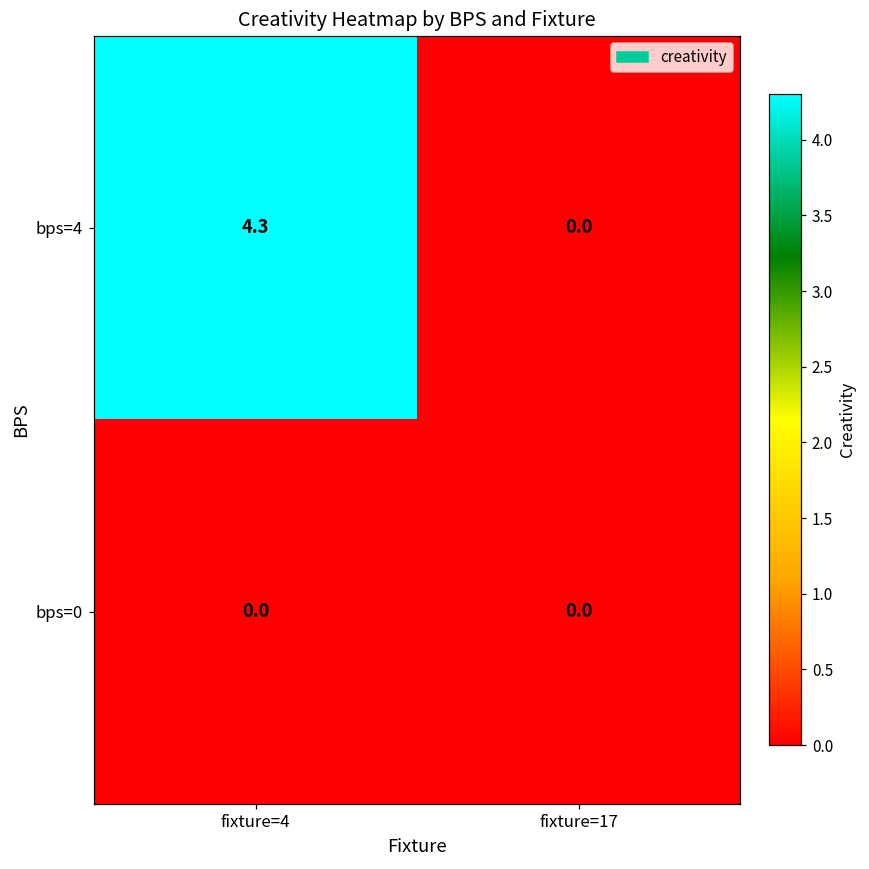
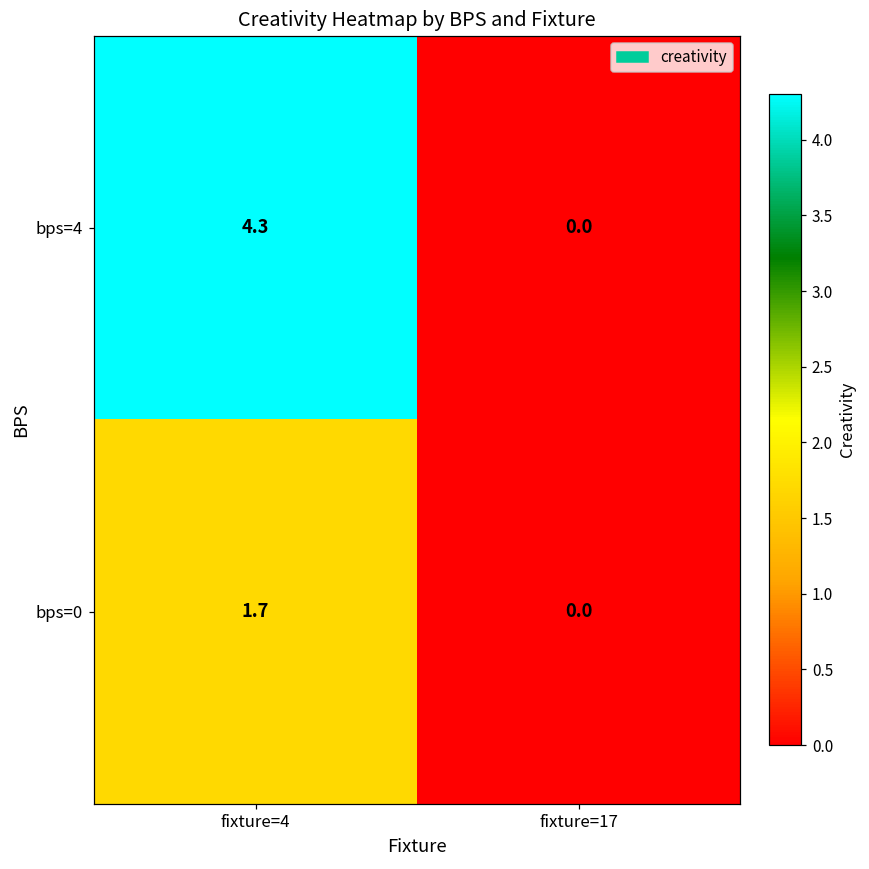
  {
    "bps=4": {
      "fixture=4": 4.3,
      "fixture=17": 0.0
    },
    "bps=0": {
-     "fixture=4": 0.0,
+     "fixture=4": 1.7,
      "fixture=17": 0.0
    }
  }
